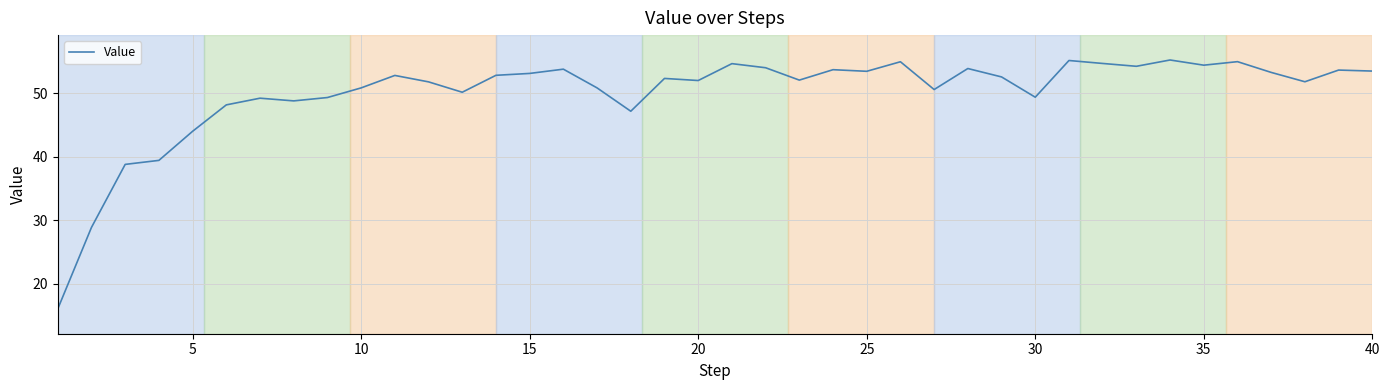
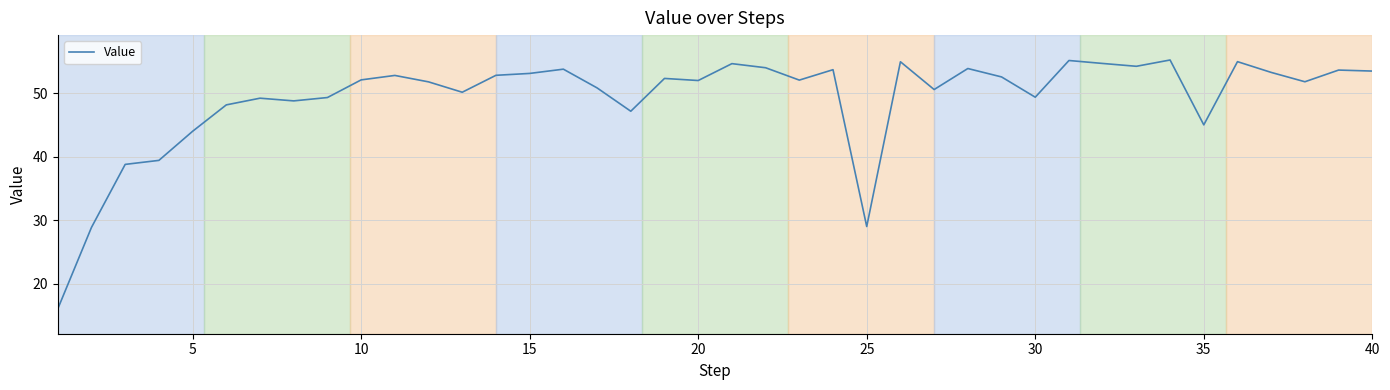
  {
    "5": 44,
-   "10": 51,
+   "10": 52,
    "15": 53,
    "20": 52,
-   "25": 53,
+   "25": 29,
    "30": 49,
-   "35": 54,
+   "35": 45,
    "40": 54
  }
